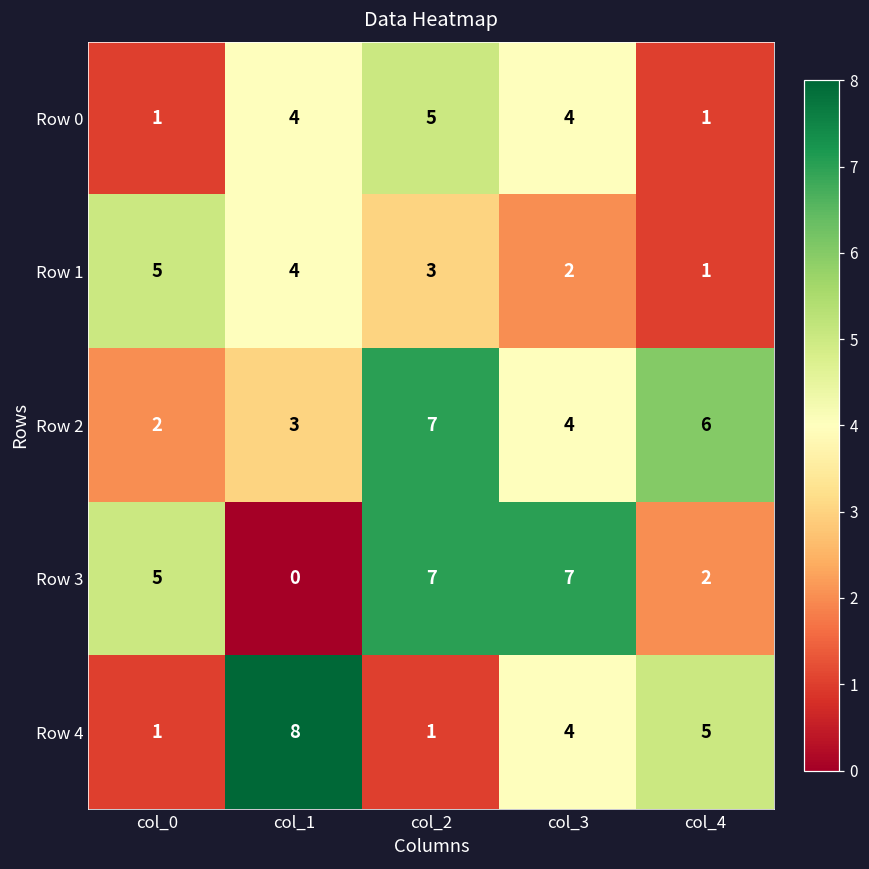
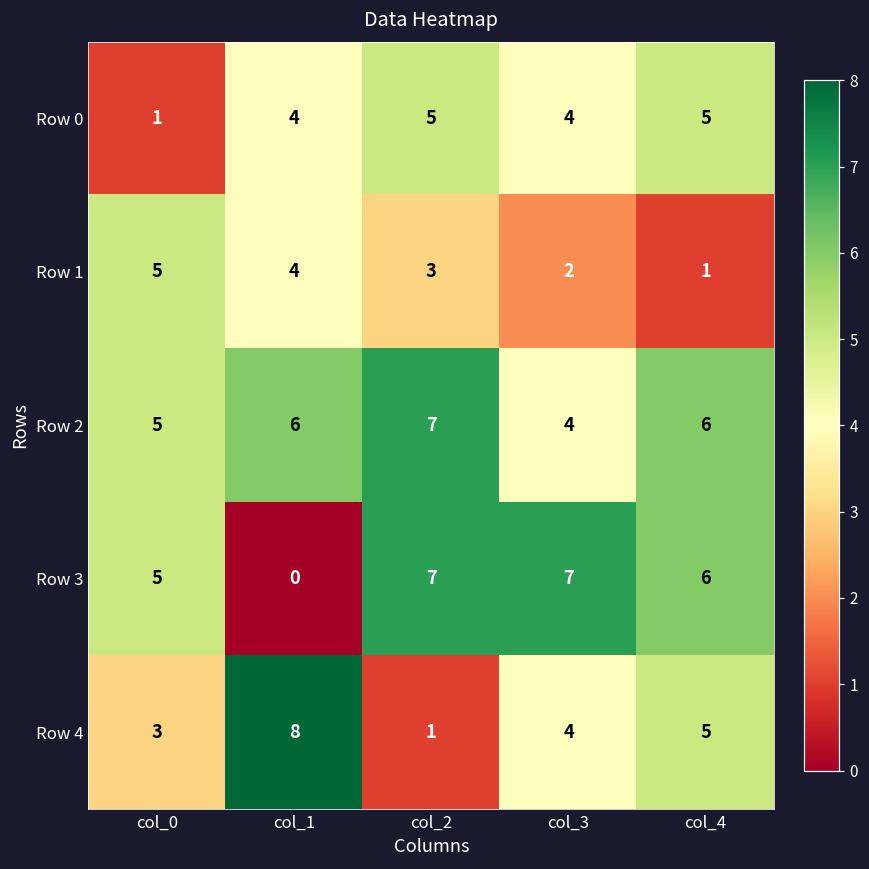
  {
    "Row 0": {
      "col_0": 1,
      "col_1": 4,
      "col_2": 5,
      "col_3": 4,
-     "col_4": 1
+     "col_4": 5
    },
    "Row 1": {
      "col_0": 5,
      "col_1": 4,
      "col_2": 3,
      "col_3": 2,
      "col_4": 1
    },
    "Row 2": {
-     "col_0": 2,
-     "col_1": 3,
+     "col_0": 5,
+     "col_1": 6,
      "col_2": 7,
      "col_3": 4,
      "col_4": 6
    },
    "Row 3": {
      "col_0": 5,
      "col_1": 0,
      "col_2": 7,
      "col_3": 7,
-     "col_4": 2
+     "col_4": 6
    },
    "Row 4": {
-     "col_0": 1,
+     "col_0": 3,
      "col_1": 8,
      "col_2": 1,
      "col_3": 4,
      "col_4": 5
    }
  }
